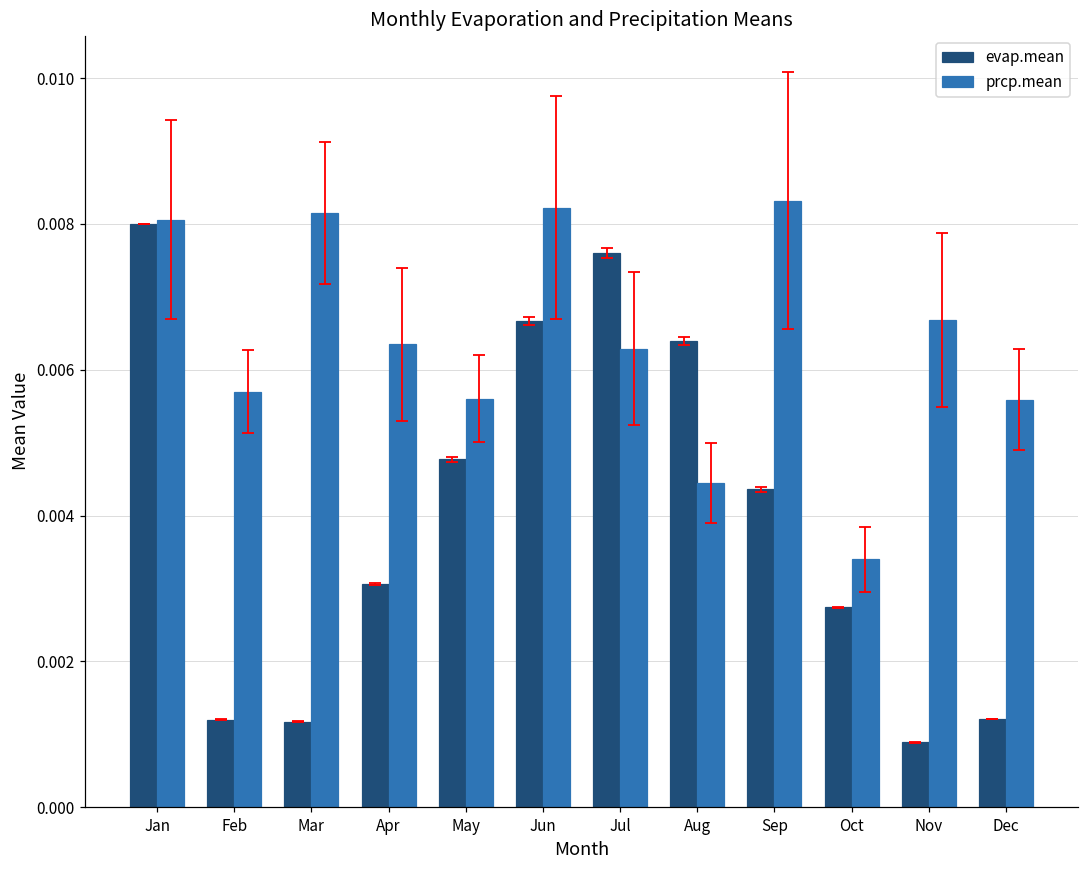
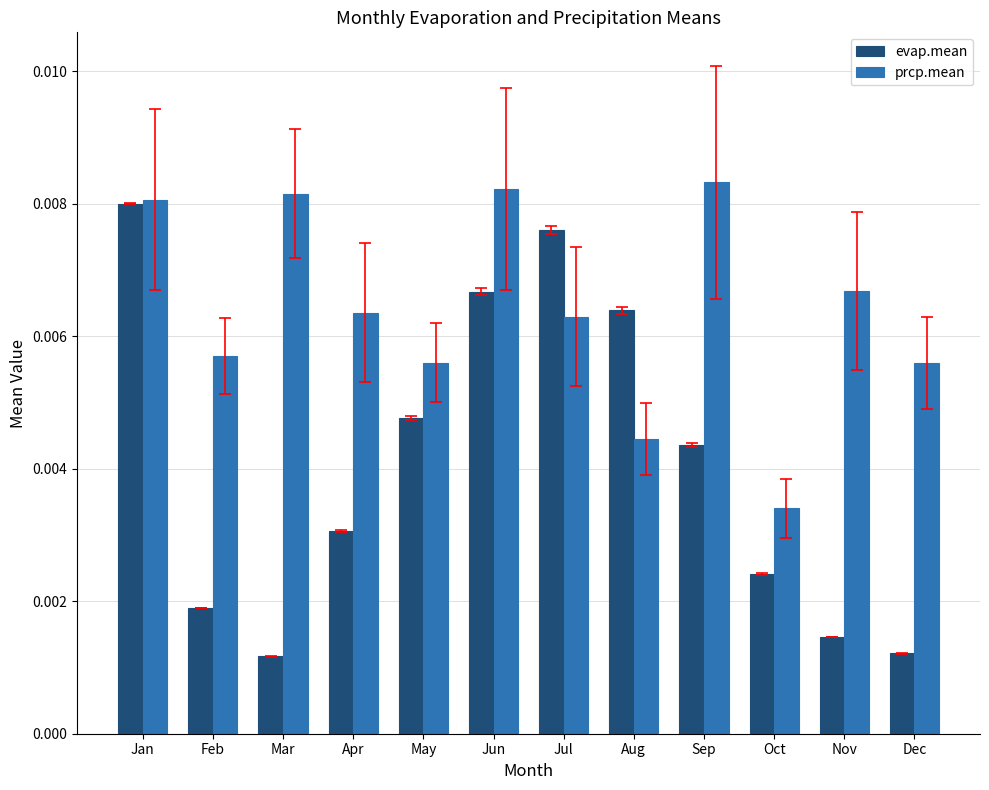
  {
    "evap.mean": {
      "Jan": 0.0080,
-     "Feb": 0.0012,
+     "Feb": 0.0019,
      "Mar": 0.0012,
      "Apr": 0.0031,
      "May": 0.0048,
      "Jun": 0.0067,
      "Jul": 0.0076,
      "Aug": 0.0064,
      "Sep": 0.0044,
-     "Oct": 0.0027,
-     "Nov": 0.0009,
+     "Oct": 0.0024,
+     "Nov": 0.0015,
      "Dec": 0.0012
    }
  }
